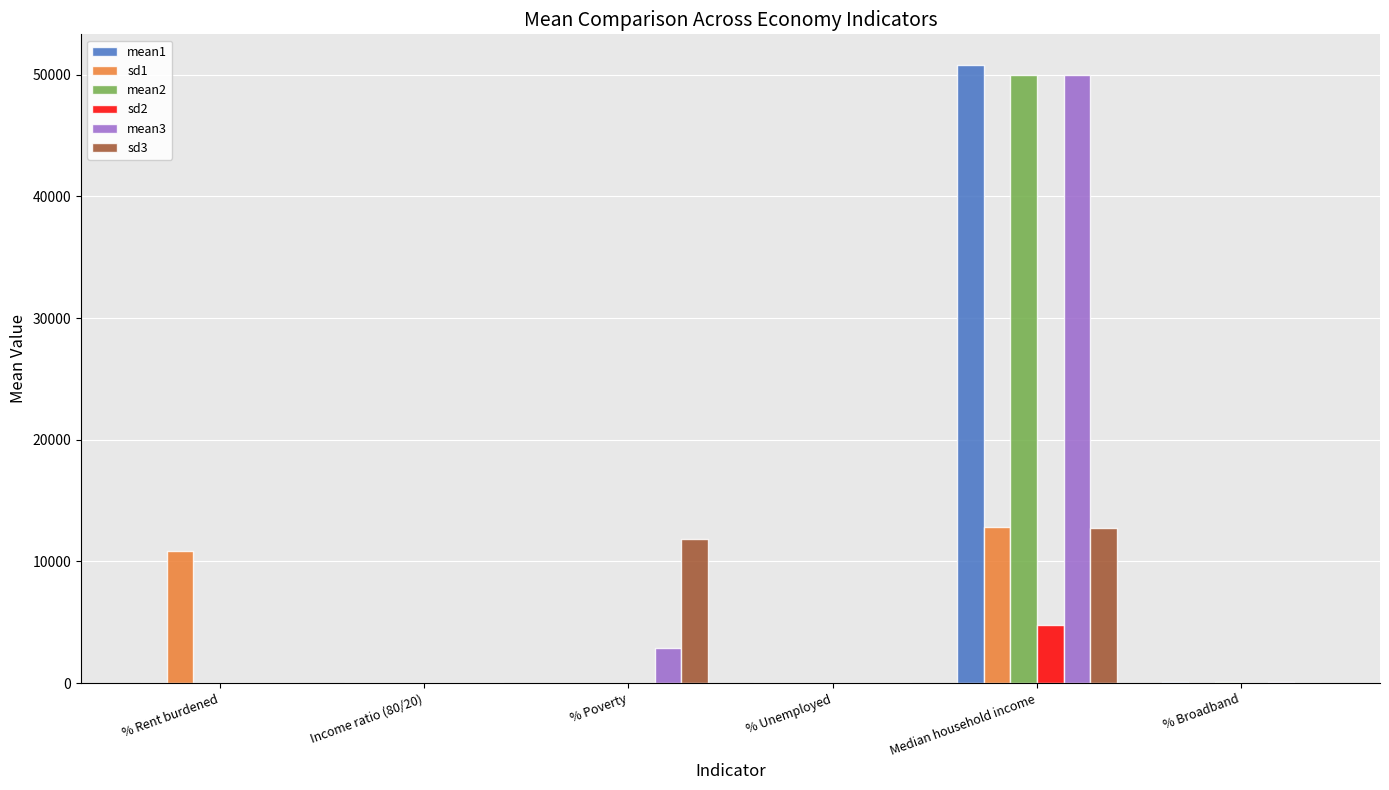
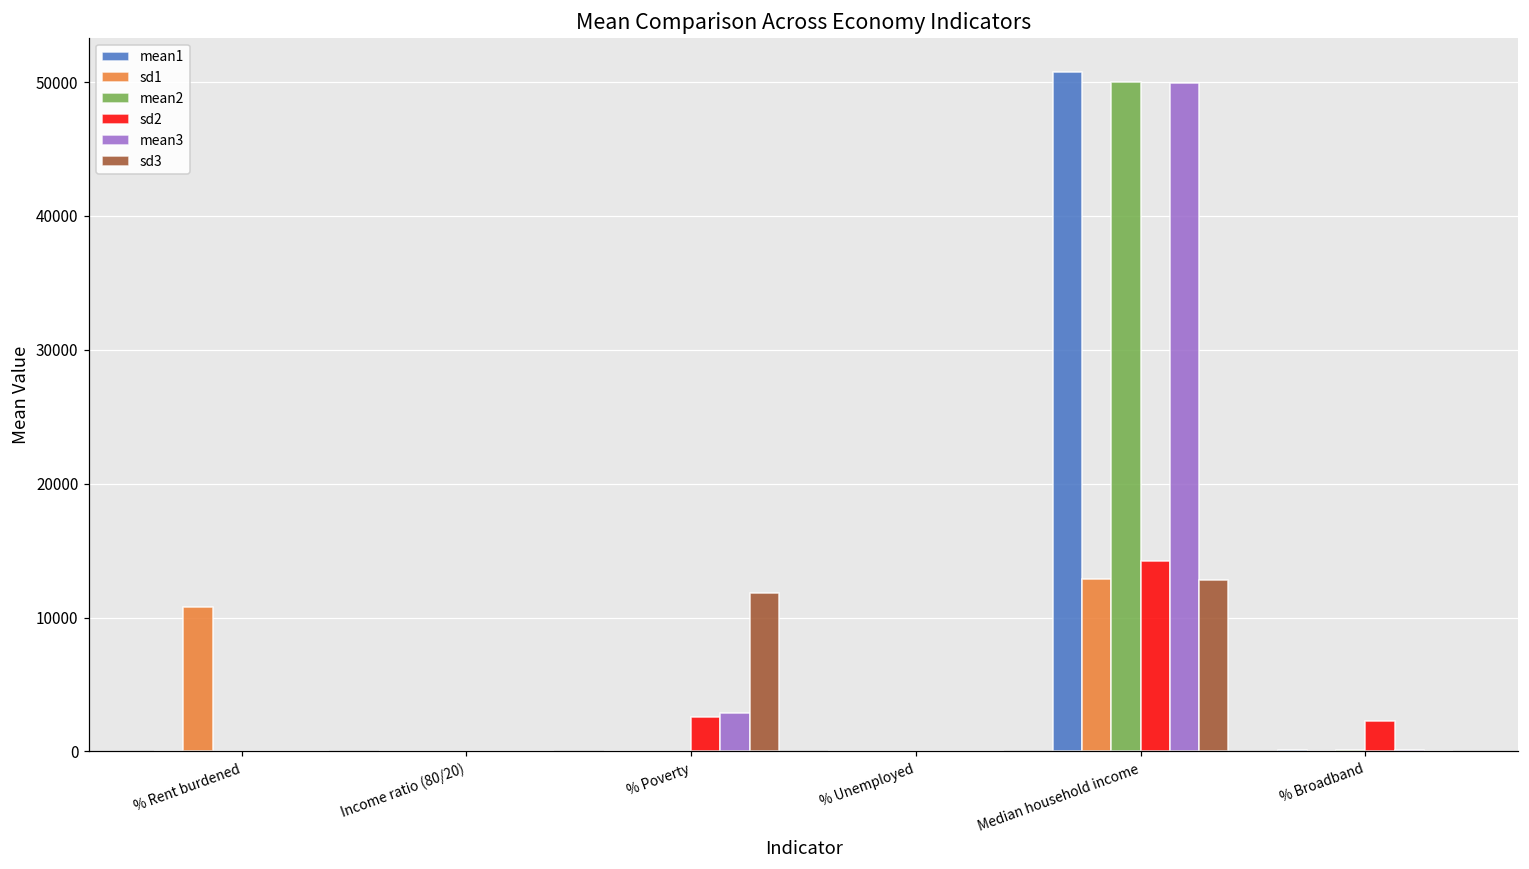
  {
    "mean1": {
      "Median household income": 50800
    },
    "sd1": {
      "% Rent burdened": 10800,
      "Median household income": 12900
    },
    "mean2": {
      "Median household income": 50000
    },
    "sd2": {
-     "% Poverty": 0,
-     "Median household income": 4800,
-     "% Broadband": 0
+     "% Poverty": 2600,
+     "Median household income": 14200,
+     "% Broadband": 2200
    },
    "mean3": {
      "% Poverty": 2900,
      "Median household income": 49900
    },
    "sd3": {
      "% Poverty": 11900,
      "Median household income": 12800
    }
  }
